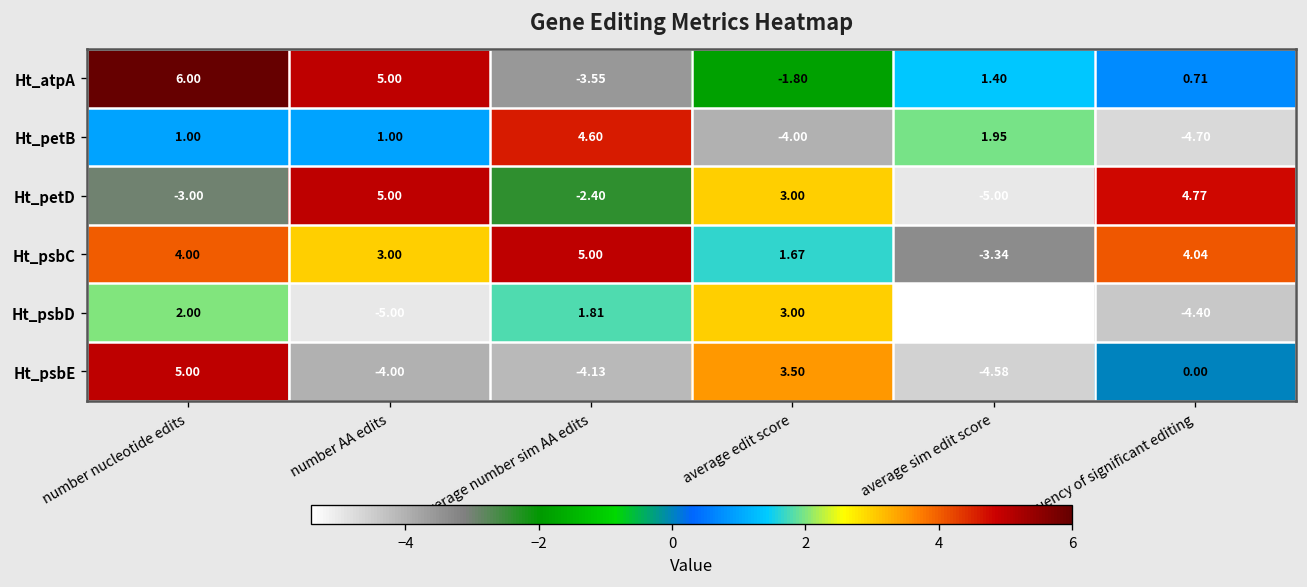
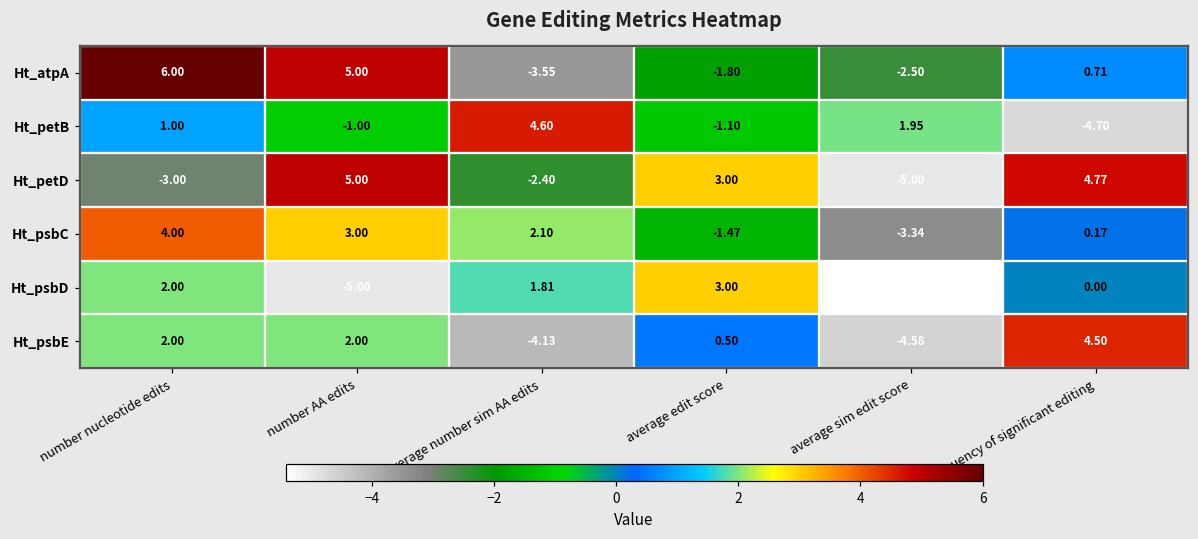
  {
    "Ht_atpA": {
      "number nucleotide edits": 6.00,
      "number AA edits": 5.00,
      "average number sim AA edits": -3.55,
      "average edit score": -1.80,
-     "average sim edit score": 1.40,
+     "average sim edit score": -2.50,
      "frequency of significant editing": 0.71
    },
    "Ht_petB": {
      "number nucleotide edits": 1.00,
-     "number AA edits": 1.00,
+     "number AA edits": -1.00,
      "average number sim AA edits": 4.60,
-     "average edit score": -4.00,
+     "average edit score": -1.10,
      "average sim edit score": 1.95
    },
    "Ht_petD": {
      "number nucleotide edits": -3.00,
      "number AA edits": 5.00,
      "average number sim AA edits": -2.40,
      "average edit score": 3.00,
      "frequency of significant editing": 4.77
    },
    "Ht_psbC": {
      "number nucleotide edits": 4.00,
      "number AA edits": 3.00,
-     "average number sim AA edits": 5.00,
-     "average edit score": 1.67,
+     "average number sim AA edits": 2.10,
+     "average edit score": -1.47,
      "average sim edit score": -3.34,
-     "frequency of significant editing": 4.04
+     "frequency of significant editing": 0.17
    },
    "Ht_psbD": {
      "number nucleotide edits": 2.00,
      "average number sim AA edits": 1.81,
      "average edit score": 3.00,
-     "frequency of significant editing": -4.40
+     "frequency of significant editing": 0.00
    },
    "Ht_psbE": {
-     "number nucleotide edits": 5.00,
-     "number AA edits": -4.00,
+     "number nucleotide edits": 2.00,
+     "number AA edits": 2.00,
      "average number sim AA edits": -4.13,
-     "average edit score": 3.50,
-     "frequency of significant editing": 0.00
+     "average edit score": 0.50,
+     "frequency of significant editing": 4.50
    }
  }
